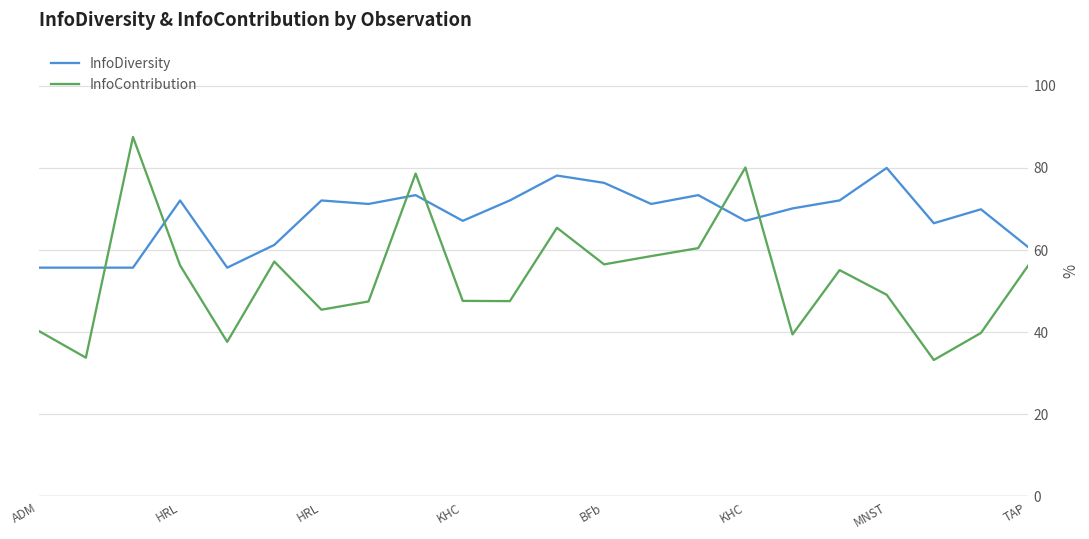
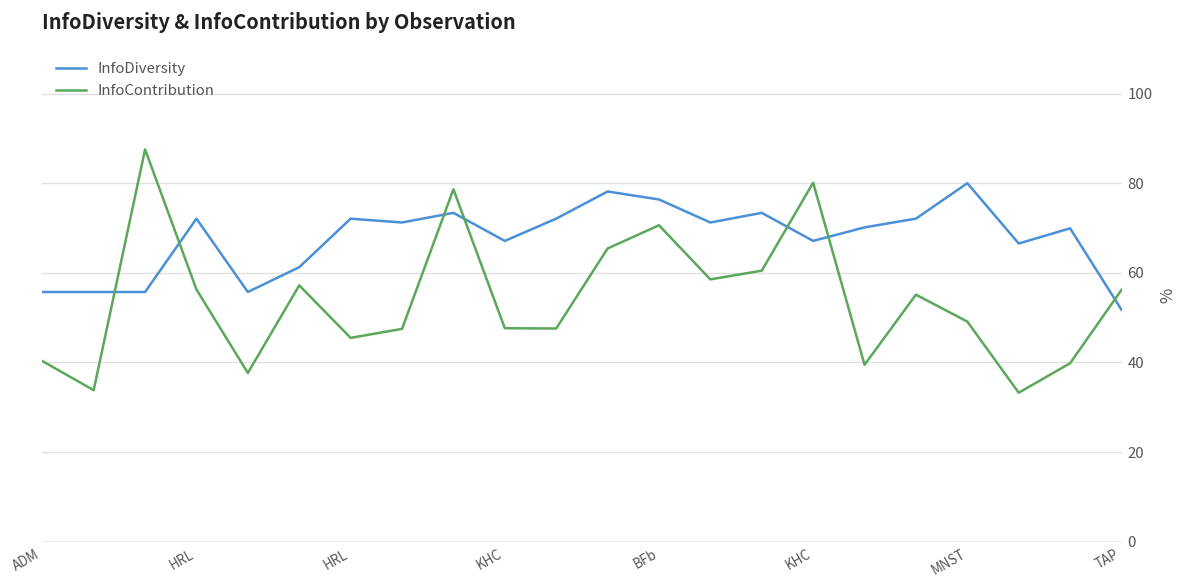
  {
    "InfoDiversity": {
      "BFb": 76,
      "MNST": 80,
-     "TAP": 61
+     "TAP": 52
    },
    "InfoContribution": {
-     "BFb": 57,
+     "BFb": 71,
      "MNST": 49,
      "TAP": 56
    }
  }
